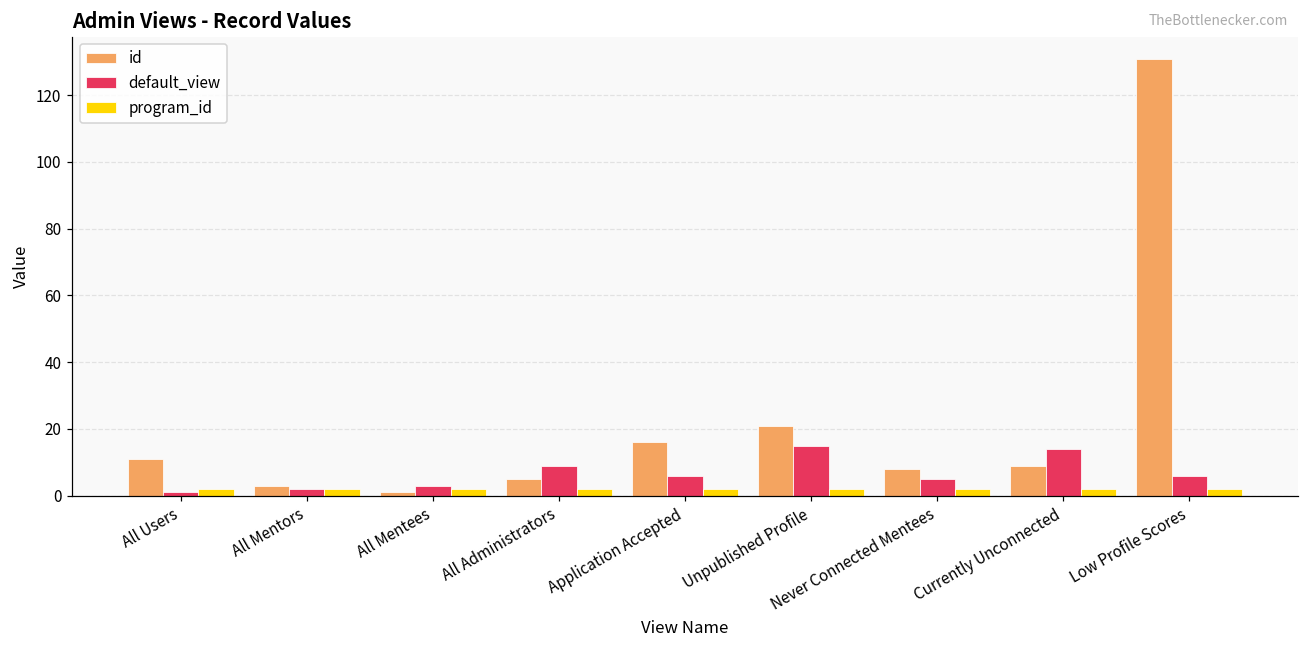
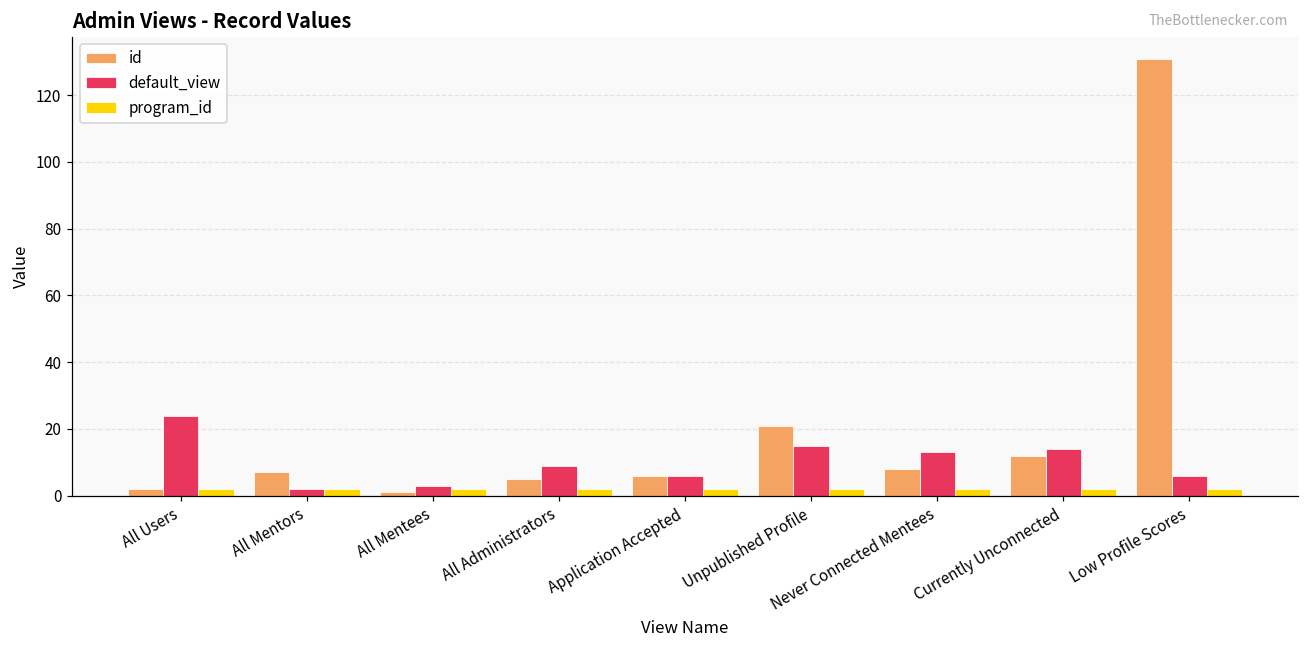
  {
    "id": {
-     "All Users": 11,
-     "All Mentors": 3,
+     "All Users": 2,
+     "All Mentors": 7,
      "All Mentees": 1,
      "All Administrators": 5,
-     "Application Accepted": 16,
+     "Application Accepted": 6,
      "Unpublished Profile": 21,
      "Never Connected Mentees": 8,
-     "Currently Unconnected": 9,
+     "Currently Unconnected": 12,
      "Low Profile Scores": 131
    },
    "default_view": {
-     "All Users": 1,
+     "All Users": 24,
      "All Mentors": 2,
      "All Mentees": 3,
      "All Administrators": 9,
      "Application Accepted": 6,
      "Unpublished Profile": 15,
-     "Never Connected Mentees": 5,
+     "Never Connected Mentees": 13,
      "Currently Unconnected": 14,
      "Low Profile Scores": 6
    },
    "program_id": {
      "All Users": 2,
      "All Mentors": 2,
      "All Mentees": 2,
      "All Administrators": 2,
      "Application Accepted": 2,
      "Unpublished Profile": 2,
      "Never Connected Mentees": 2,
      "Currently Unconnected": 2,
      "Low Profile Scores": 2
    }
  }
